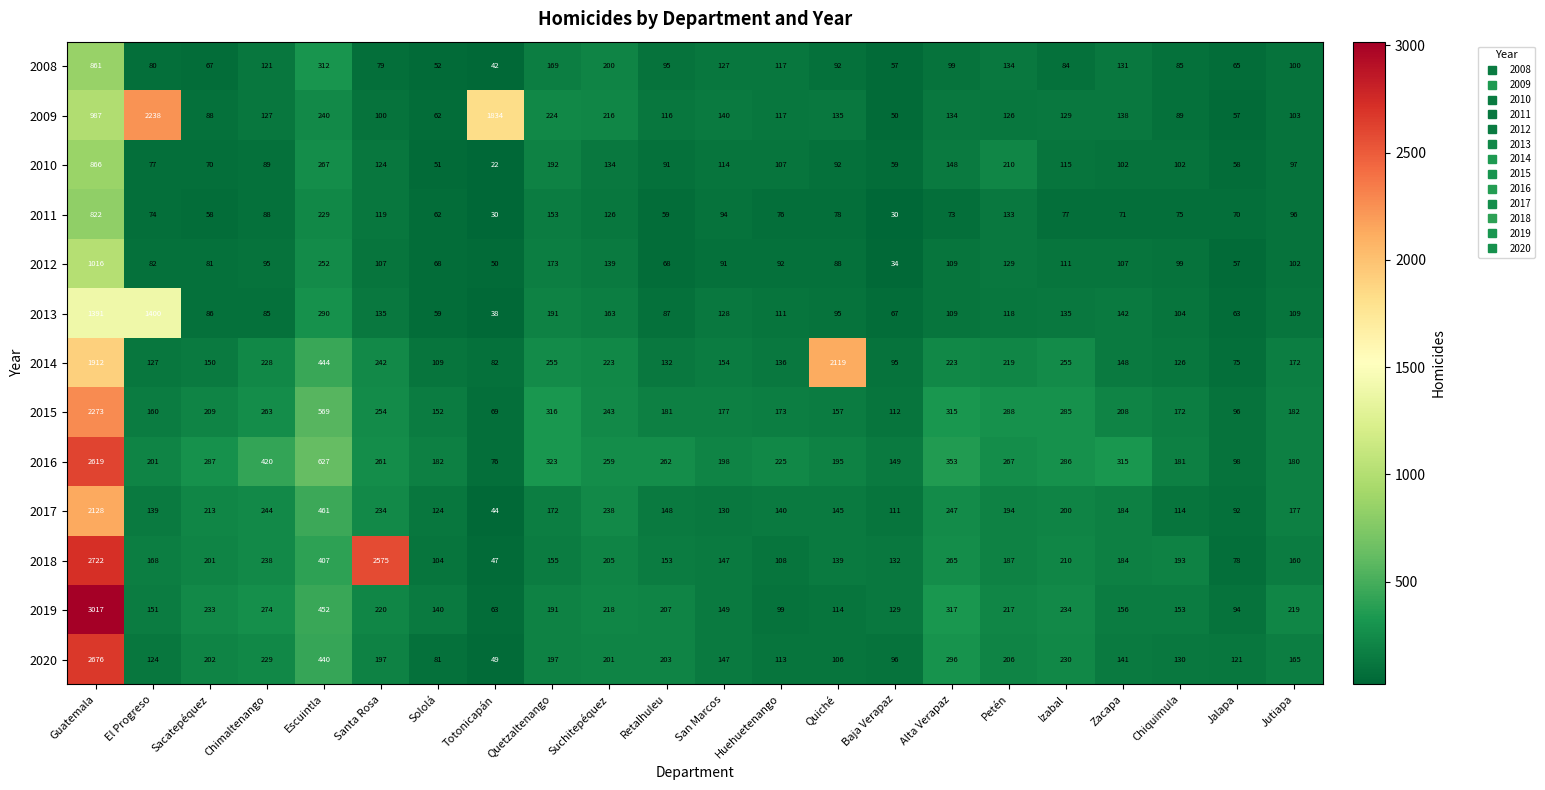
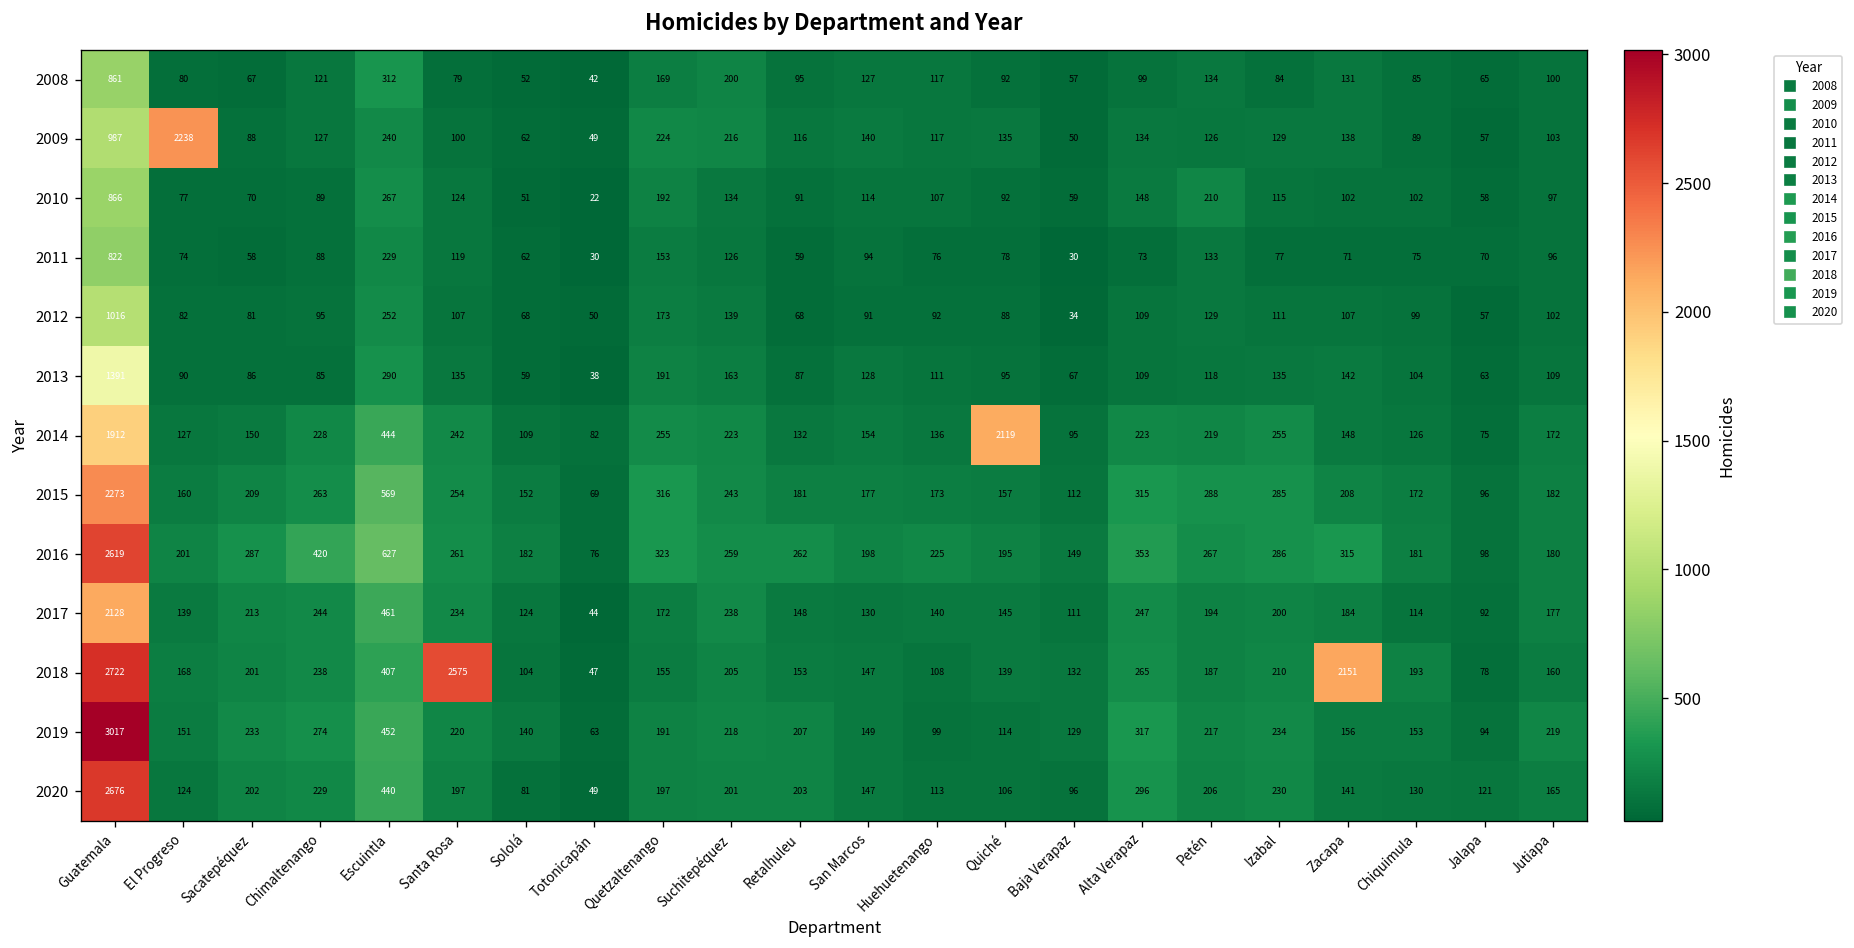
  {
    "2009": {
      "Guatemala": 987,
      "El Progreso": 2238,
      "Sacatepéquez": 88,
      "Chimaltenango": 127,
      "Escuintla": 240,
      "Santa Rosa": 100,
      "Sololá": 62,
-     "Totonicapán": 1834,
+     "Totonicapán": 49,
      "Quetzaltenango": 224,
      "Suchitepéquez": 216,
      "Retalhuleu": 116,
      "San Marcos": 140,
      "Huehuetenango": 117,
      "Quiché": 135,
      "Baja Verapaz": 50,
      "Alta Verapaz": 134,
      "Petén": 126,
      "Izabal": 129,
      "Zacapa": 138,
      "Chiquimula": 89,
      "Jalapa": 57,
      "Jutiapa": 103
    },
    "2013": {
      "Guatemala": 1391,
-     "El Progreso": 1400,
+     "El Progreso": 90,
      "Sacatepéquez": 86,
      "Chimaltenango": 85,
      "Escuintla": 290,
      "Santa Rosa": 135,
      "Sololá": 59,
      "Totonicapán": 38,
      "Quetzaltenango": 191,
      "Suchitepéquez": 163,
      "Retalhuleu": 87,
      "San Marcos": 128,
      "Huehuetenango": 111,
      "Quiché": 95,
      "Baja Verapaz": 67,
      "Alta Verapaz": 109,
      "Petén": 118,
      "Izabal": 135,
      "Zacapa": 142,
      "Chiquimula": 104,
      "Jalapa": 63,
      "Jutiapa": 109
    },
    "2018": {
      "Guatemala": 2722,
      "El Progreso": 168,
      "Sacatepéquez": 201,
      "Chimaltenango": 238,
      "Escuintla": 407,
      "Santa Rosa": 2575,
      "Sololá": 104,
      "Totonicapán": 47,
      "Quetzaltenango": 155,
      "Suchitepéquez": 205,
      "Retalhuleu": 153,
      "San Marcos": 147,
      "Huehuetenango": 108,
      "Quiché": 139,
      "Baja Verapaz": 132,
      "Alta Verapaz": 265,
      "Petén": 187,
      "Izabal": 210,
-     "Zacapa": 184,
+     "Zacapa": 2151,
      "Chiquimula": 193,
      "Jalapa": 78,
      "Jutiapa": 160
    }
  }
